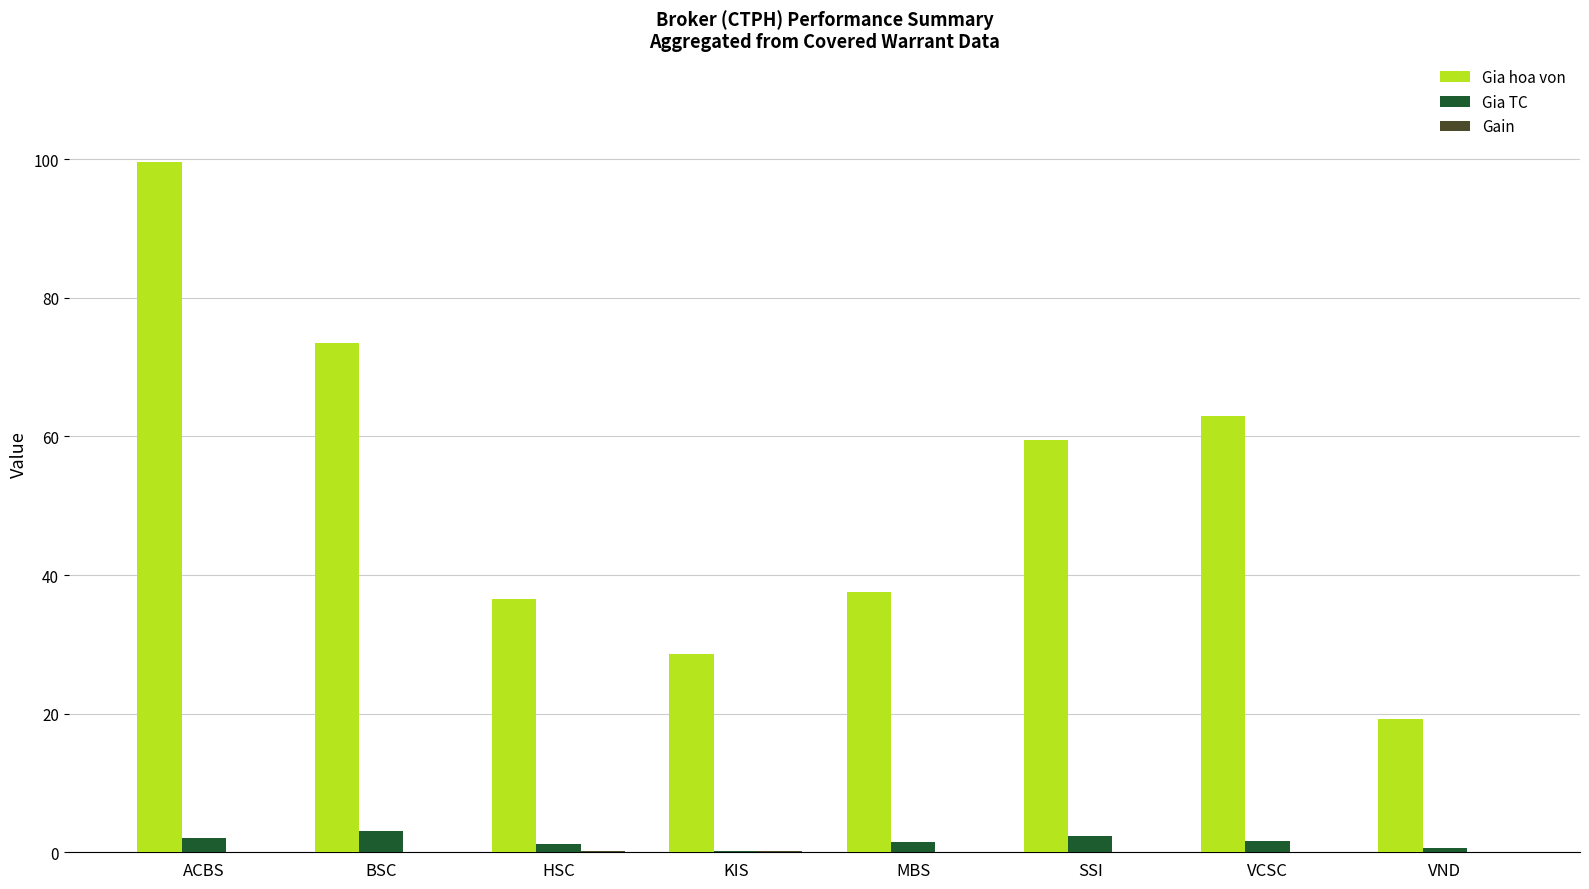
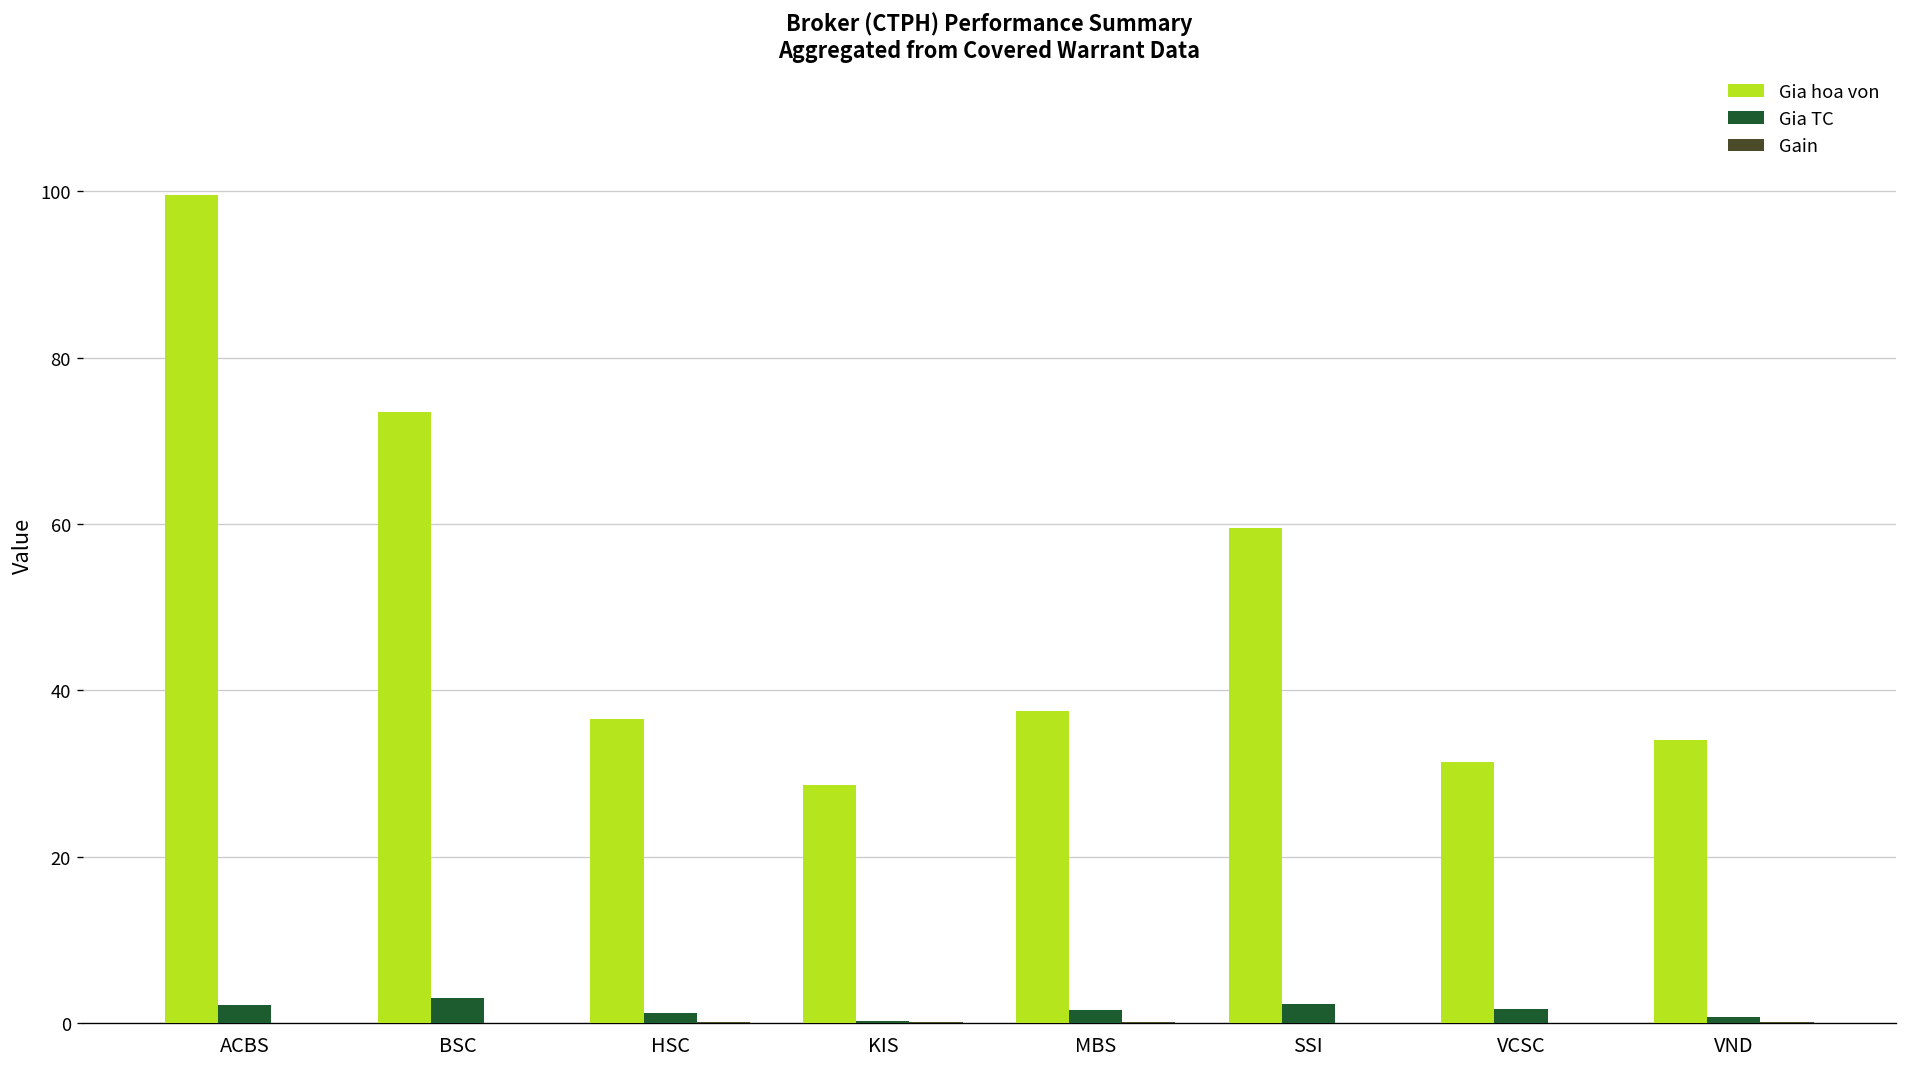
  {
    "Gia hoa von": {
      "ACBS": 100,
      "BSC": 73,
      "HSC": 37,
      "KIS": 29,
      "MBS": 38,
      "SSI": 60,
-     "VCSC": 63,
-     "VND": 19
+     "VCSC": 31,
+     "VND": 34
    }
  }
